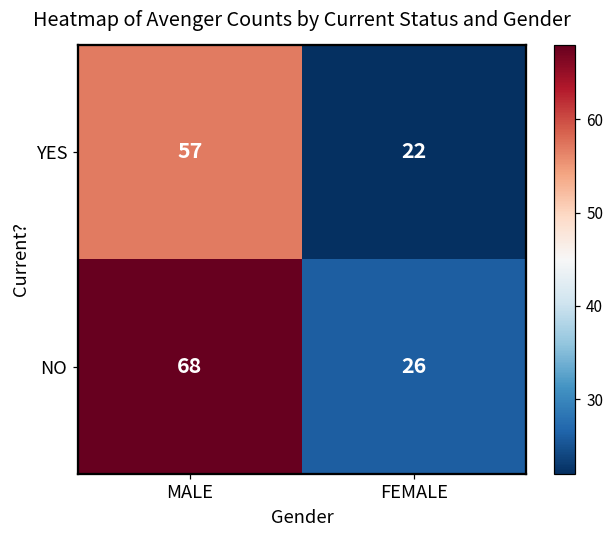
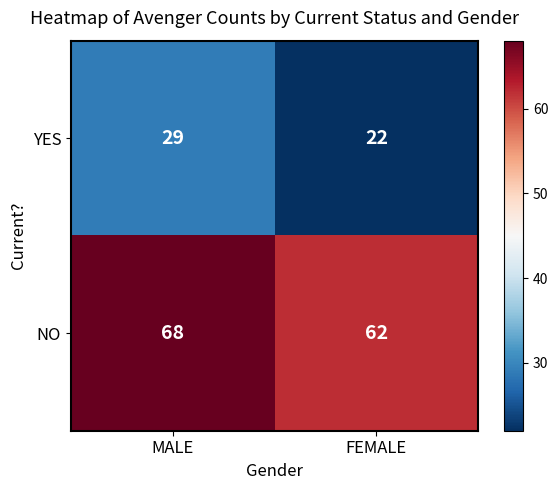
  {
    "YES": {
-     "MALE": 57,
+     "MALE": 29,
      "FEMALE": 22
    },
    "NO": {
      "MALE": 68,
-     "FEMALE": 26
+     "FEMALE": 62
    }
  }
